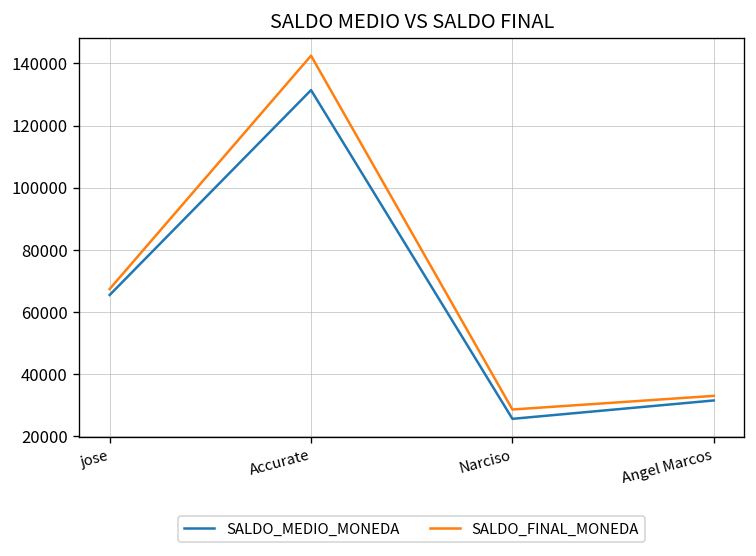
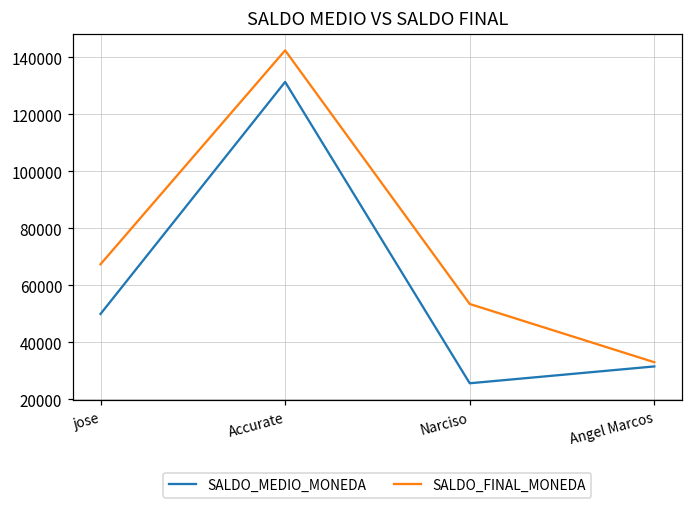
  {
    "SALDO_MEDIO_MONEDA": {
-     "jose": 66000,
+     "jose": 50000,
      "Accurate": 131000,
      "Narciso": 26000,
      "Angel Marcos": 32000
    },
    "SALDO_FINAL_MONEDA": {
      "jose": 67000,
      "Accurate": 142000,
-     "Narciso": 29000,
+     "Narciso": 54000,
      "Angel Marcos": 33000
    }
  }
